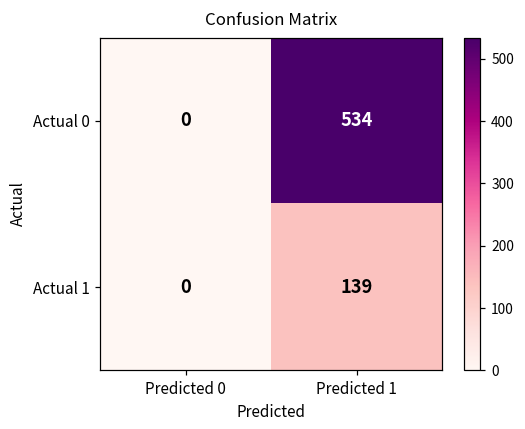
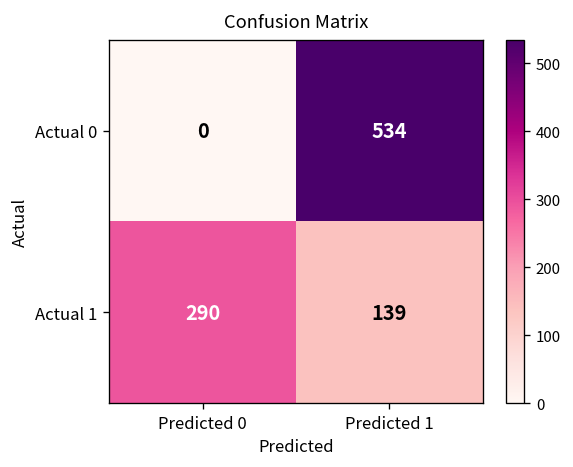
  {
    "Actual 0": {
      "Predicted 0": 0,
      "Predicted 1": 534
    },
    "Actual 1": {
-     "Predicted 0": 0,
+     "Predicted 0": 290,
      "Predicted 1": 139
    }
  }
